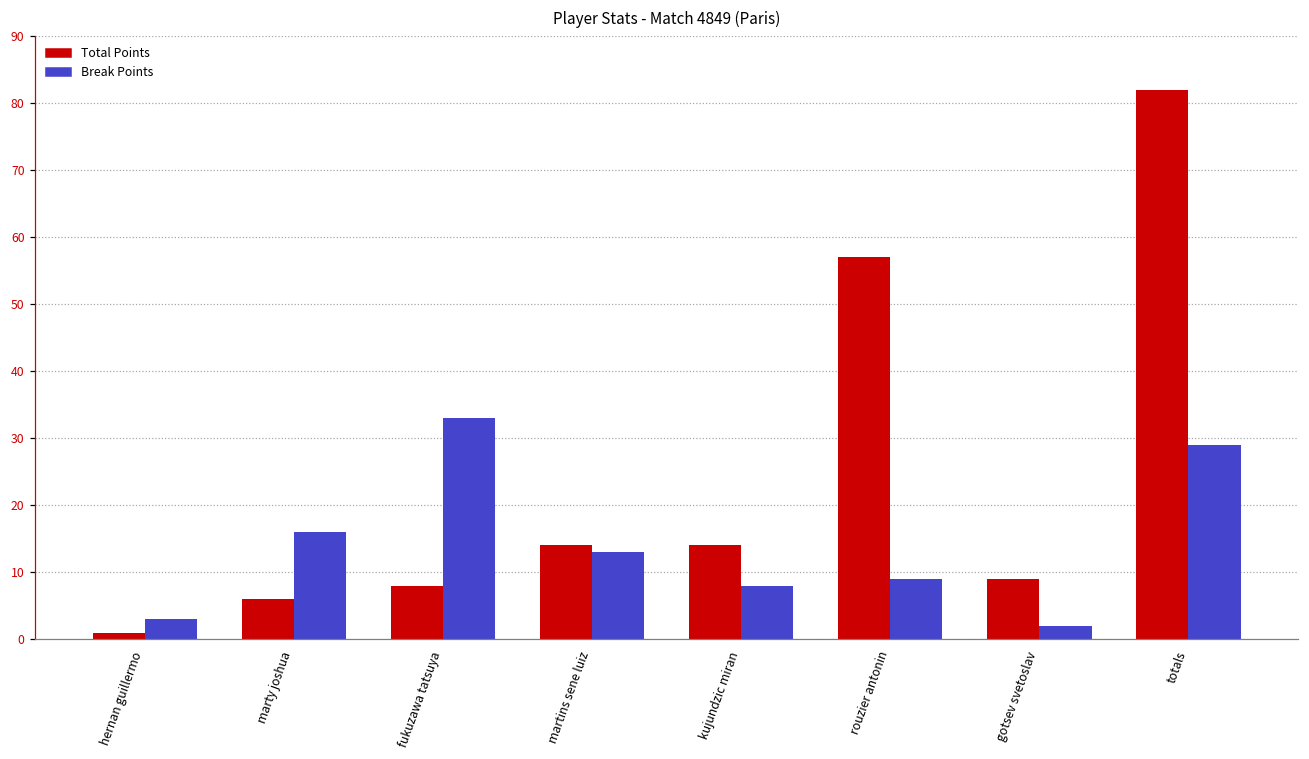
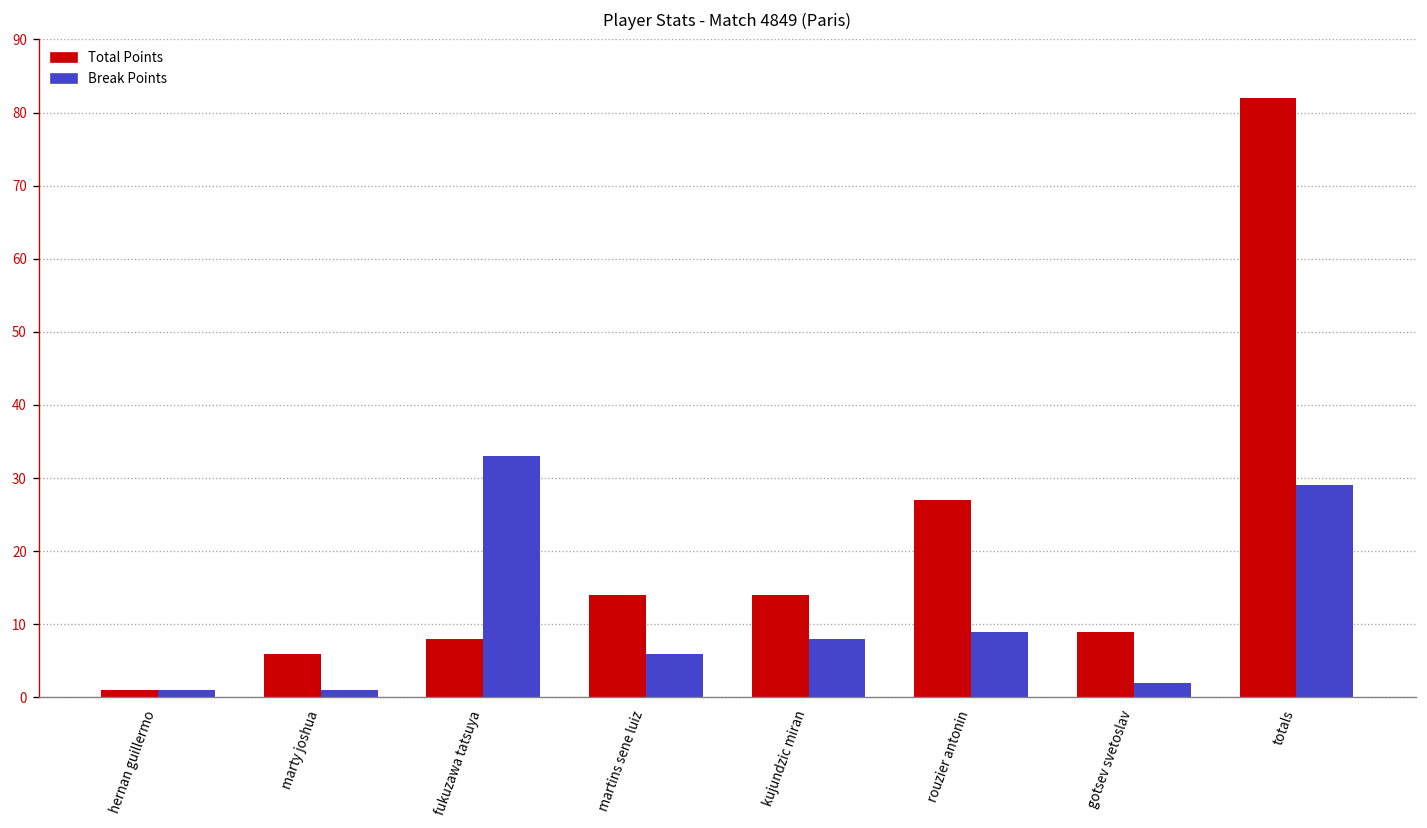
  {
    "Total Points": {
      "hernan guillermo": 1,
      "marty joshua": 6,
      "fukuzawa tatsuya": 8,
      "martins sene luiz": 14,
      "kujundzic miran": 14,
-     "rouzier antonin": 57,
+     "rouzier antonin": 27,
      "gotsev svetoslav": 9,
      "totals": 82
    },
    "Break Points": {
-     "hernan guillermo": 3,
-     "marty joshua": 16,
+     "hernan guillermo": 1,
+     "marty joshua": 1,
      "fukuzawa tatsuya": 33,
-     "martins sene luiz": 13,
+     "martins sene luiz": 6,
      "kujundzic miran": 8,
      "rouzier antonin": 9,
      "gotsev svetoslav": 2,
      "totals": 29
    }
  }
